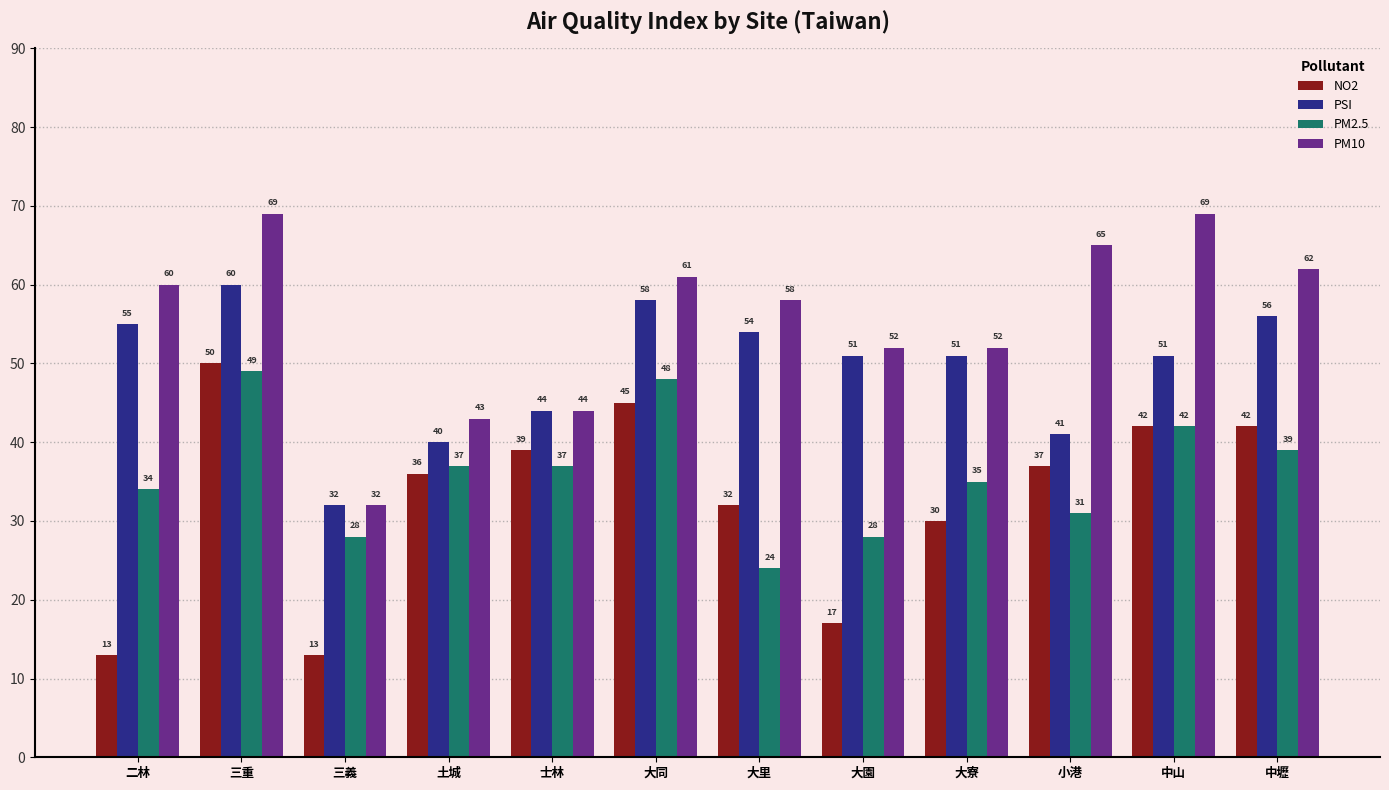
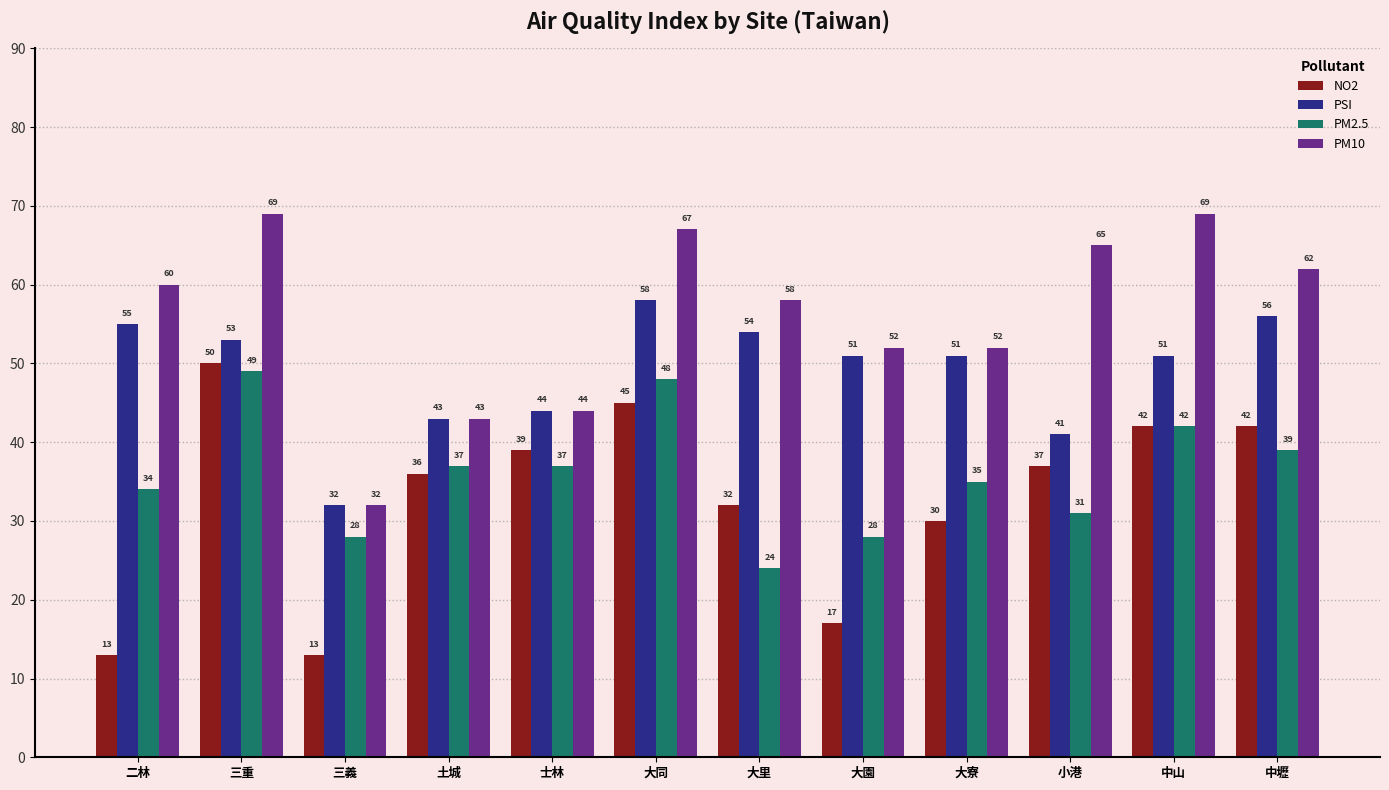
  {
    "NO2": {
      "二林": 13,
      "三重": 50,
      "三義": 13,
      "土城": 36,
      "士林": 39,
      "大同": 45,
      "大里": 32,
      "大園": 17,
      "大寮": 30,
      "小港": 37,
      "中山": 42,
      "中壢": 42
    },
    "PSI": {
      "二林": 55,
-     "三重": 60,
+     "三重": 53,
      "三義": 32,
-     "土城": 40,
+     "土城": 43,
      "士林": 44,
      "大同": 58,
      "大里": 54,
      "大園": 51,
      "大寮": 51,
      "小港": 41,
      "中山": 51,
      "中壢": 56
    },
    "PM2.5": {
      "二林": 34,
      "三重": 49,
      "三義": 28,
      "土城": 37,
      "士林": 37,
      "大同": 48,
      "大里": 24,
      "大園": 28,
      "大寮": 35,
      "小港": 31,
      "中山": 42,
      "中壢": 39
    },
    "PM10": {
      "二林": 60,
      "三重": 69,
      "三義": 32,
      "土城": 43,
      "士林": 44,
-     "大同": 61,
+     "大同": 67,
      "大里": 58,
      "大園": 52,
      "大寮": 52,
      "小港": 65,
      "中山": 69,
      "中壢": 62
    }
  }
